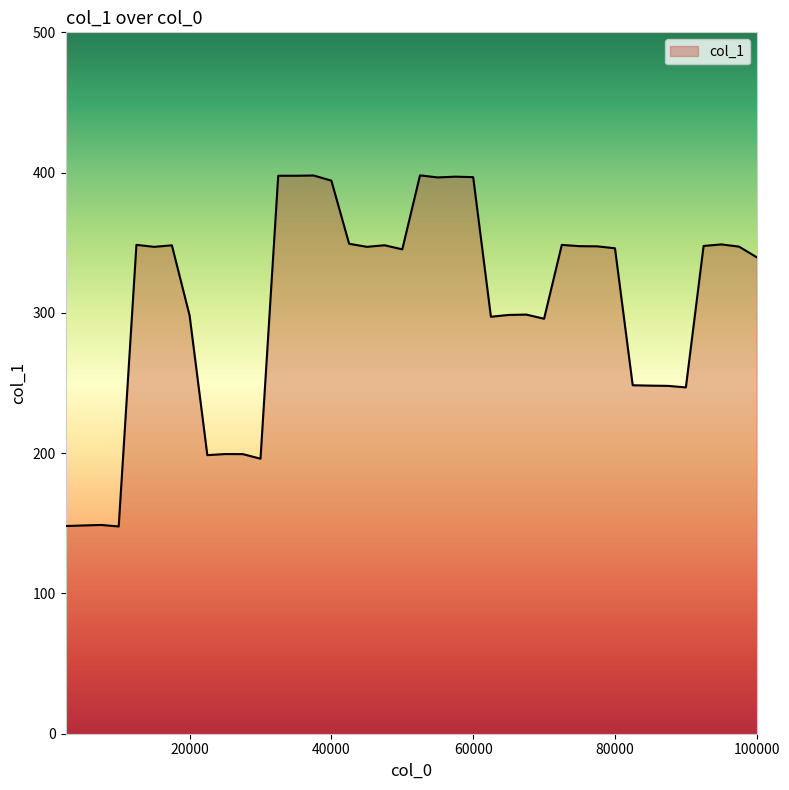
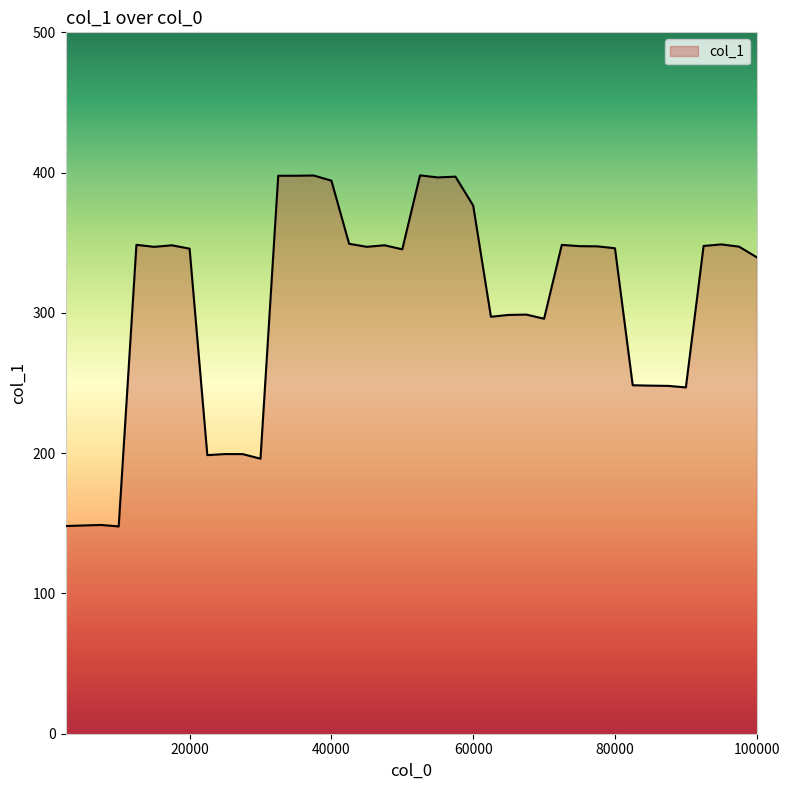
  {
-   "20000": 298,
+   "20000": 346,
    "40000": 394,
-   "60000": 397,
+   "60000": 377,
    "80000": 346,
    "100000": 340
  }
